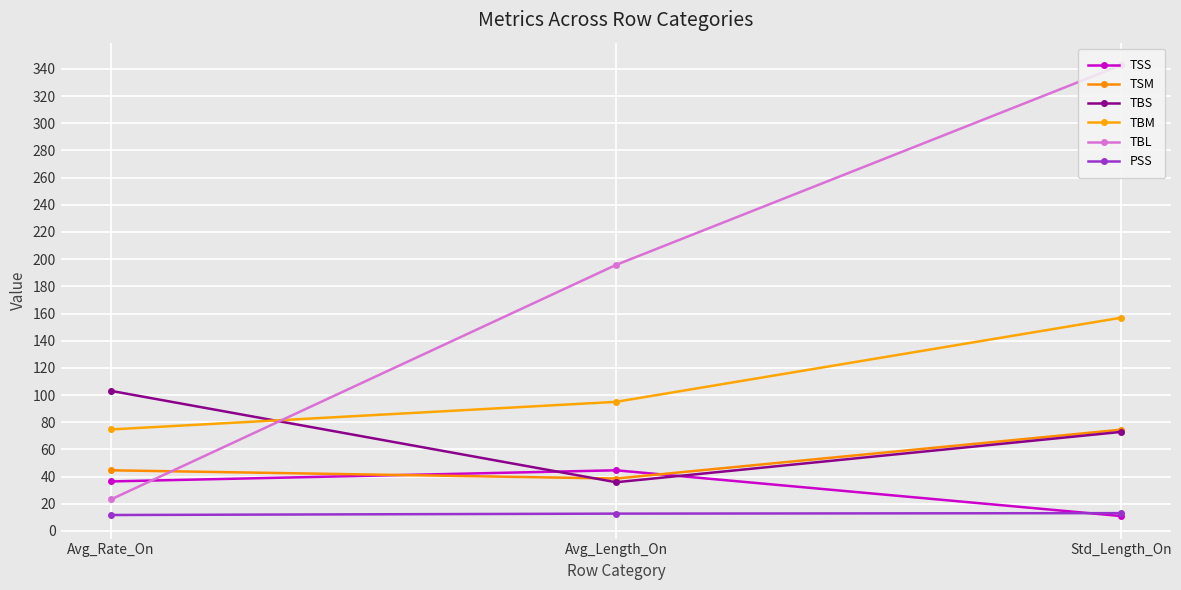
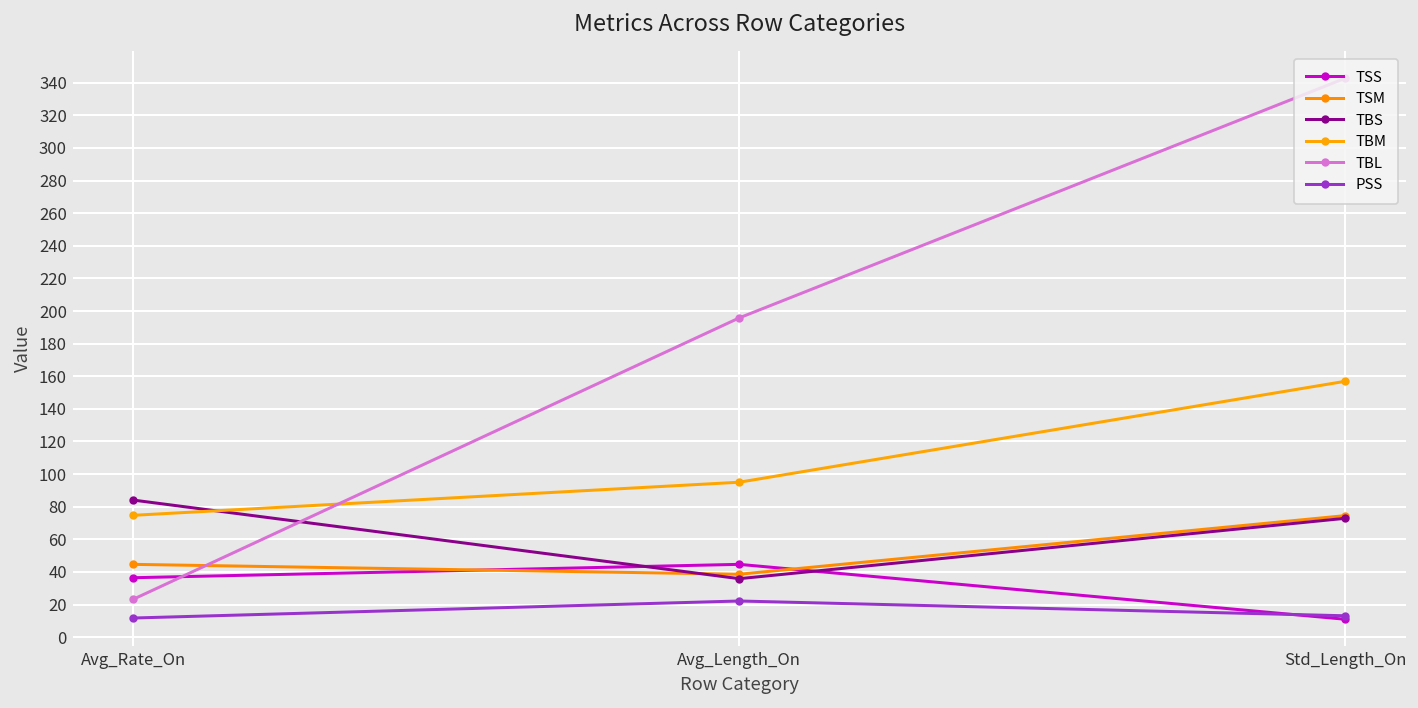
  {
    "TSS": {
      "Avg_Rate_On": 36,
      "Avg_Length_On": 45,
      "Std_Length_On": 11
    },
    "TBS": {
-     "Avg_Rate_On": 103,
+     "Avg_Rate_On": 84,
      "Avg_Length_On": 36
    },
    "TBL": {
      "Avg_Rate_On": 23,
      "Avg_Length_On": 196
    },
    "PSS": {
      "Avg_Rate_On": 12,
-     "Avg_Length_On": 13,
+     "Avg_Length_On": 22,
      "Std_Length_On": 13
    }
  }
